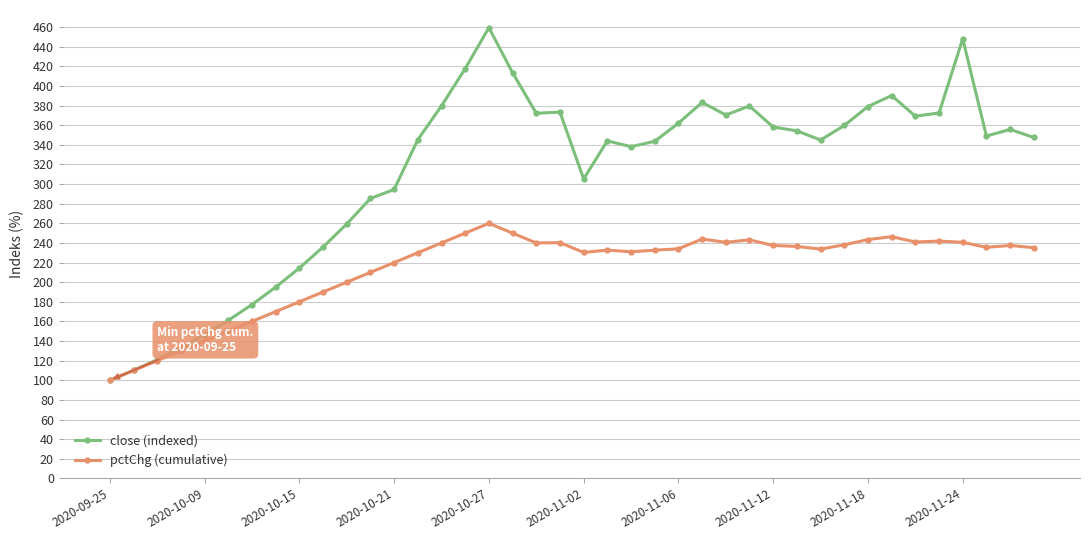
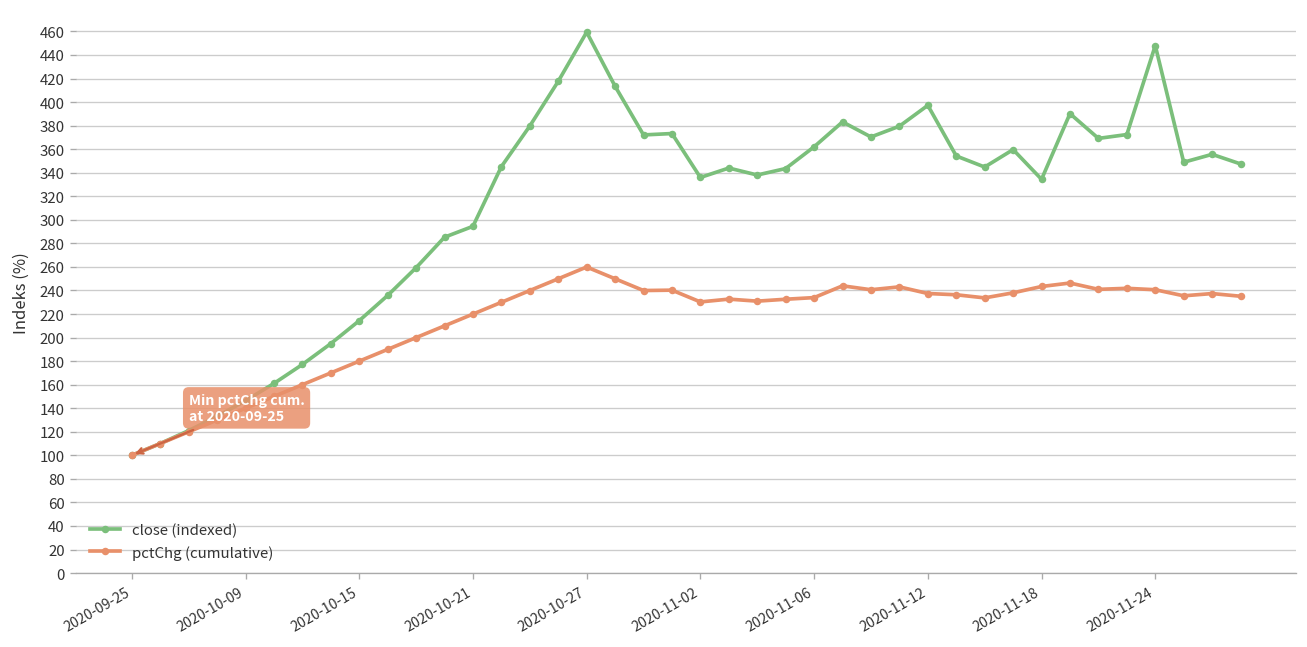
  {
    "close (indexed)": {
      "2020-10-15": 210,
      "2020-10-21": 290,
      "2020-10-27": 460,
-     "2020-11-02": 310,
+     "2020-11-02": 340,
      "2020-11-06": 360,
-     "2020-11-12": 360,
-     "2020-11-18": 380,
+     "2020-11-12": 400,
+     "2020-11-18": 330,
      "2020-11-24": 450
    },
    "pctChg (cumulative)": {
      "2020-10-15": 180,
      "2020-10-21": 220,
      "2020-10-27": 260,
      "2020-11-02": 230,
      "2020-11-06": 230,
      "2020-11-12": 240,
      "2020-11-18": 240,
      "2020-11-24": 240
    }
  }
